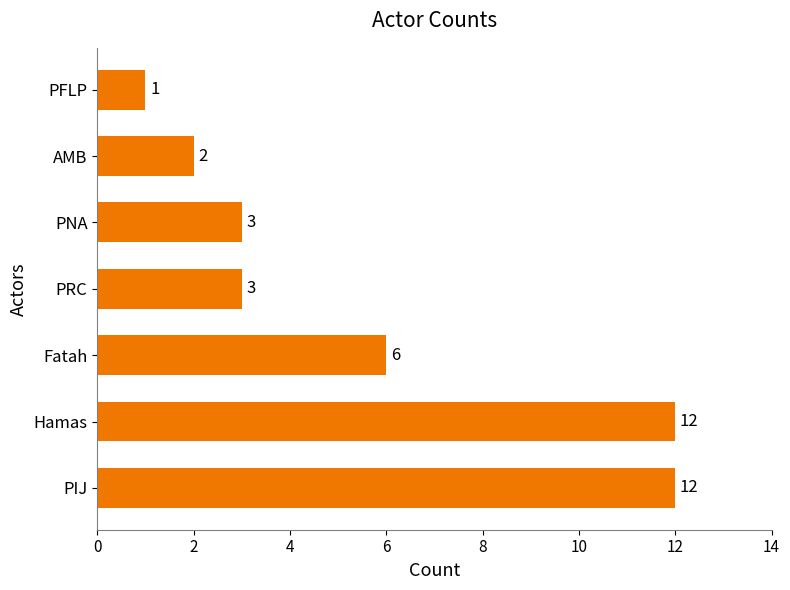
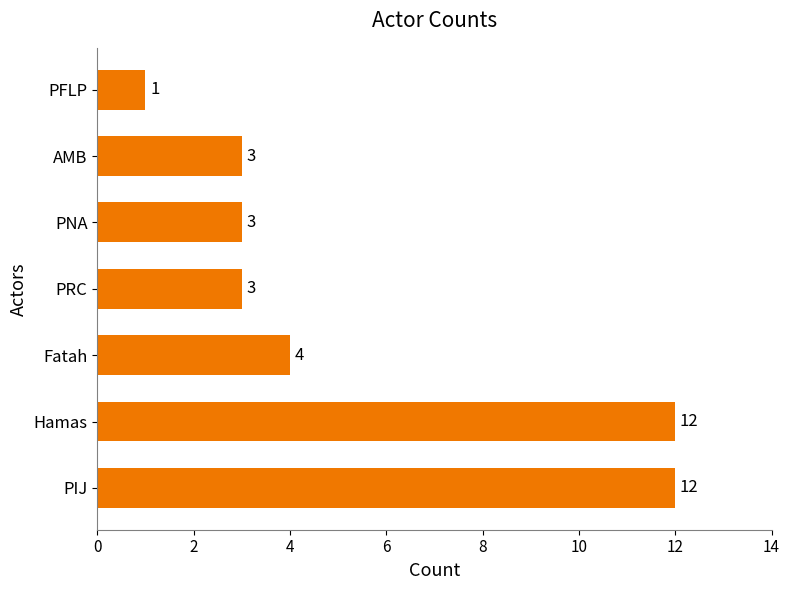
  {
    "PFLP": 1,
-   "AMB": 2,
+   "AMB": 3,
    "PNA": 3,
    "PRC": 3,
-   "Fatah": 6,
+   "Fatah": 4,
    "Hamas": 12,
    "PIJ": 12
  }
